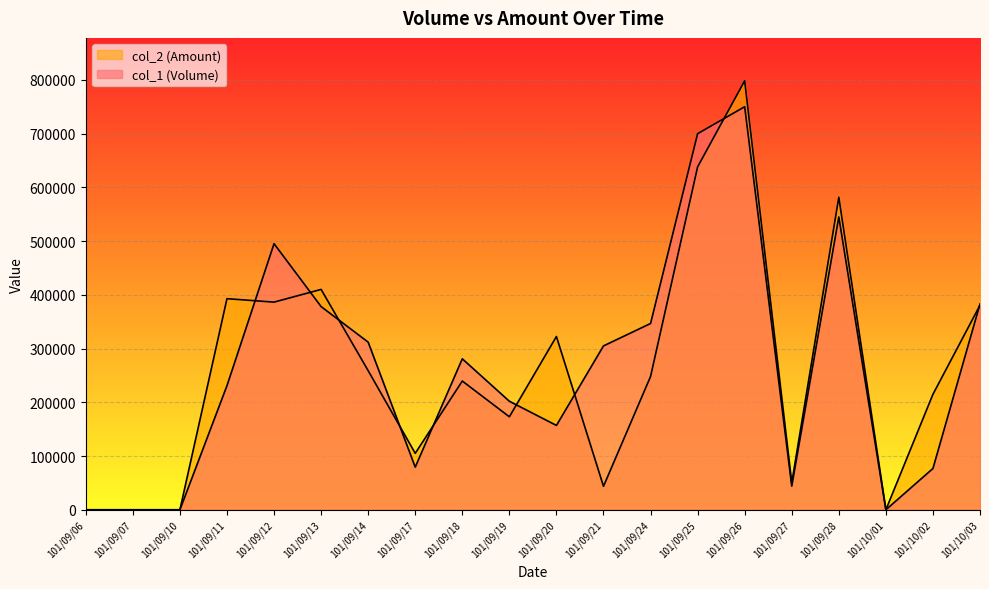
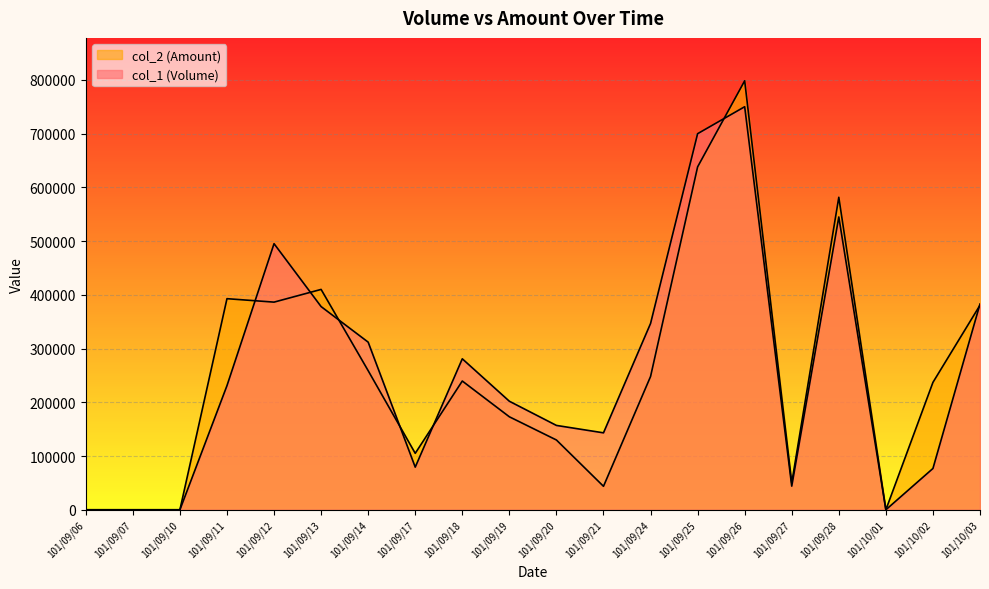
  {
    "col_2 (Amount)": {
      "101/09/11": 390000,
      "101/09/12": 390000,
      "101/09/13": 410000,
      "101/09/14": 260000,
      "101/09/17": 110000,
      "101/09/18": 240000,
      "101/09/19": 170000,
-     "101/09/20": 320000,
+     "101/09/20": 130000,
      "101/09/21": 40000,
      "101/09/24": 250000,
      "101/09/25": 640000,
      "101/09/26": 800000,
      "101/09/27": 50000,
      "101/09/28": 580000,
-     "101/10/02": 210000
+     "101/10/02": 240000
    },
    "col_1 (Volume)": {
      "101/09/11": 230000,
      "101/09/12": 500000,
      "101/09/13": 380000,
      "101/09/14": 310000,
      "101/09/17": 80000,
      "101/09/18": 280000,
      "101/09/19": 200000,
      "101/09/20": 160000,
-     "101/09/21": 310000,
+     "101/09/21": 140000,
      "101/09/24": 350000,
      "101/09/25": 700000,
      "101/09/26": 750000,
      "101/09/27": 40000,
      "101/09/28": 550000,
      "101/10/02": 80000
    }
  }
